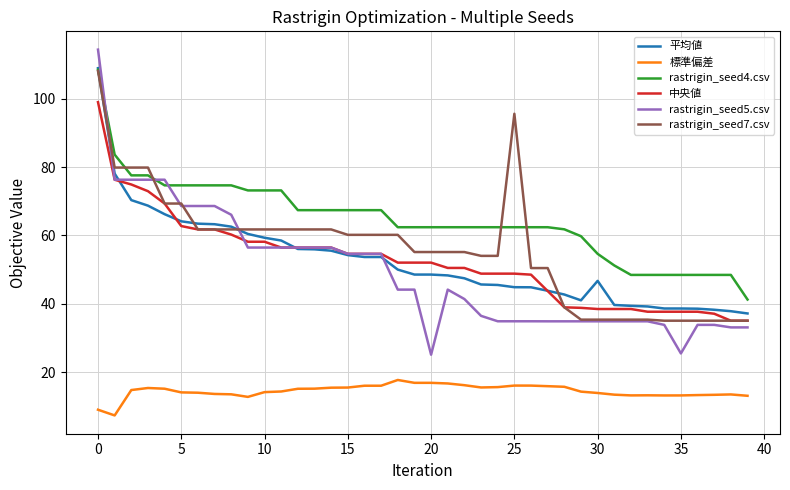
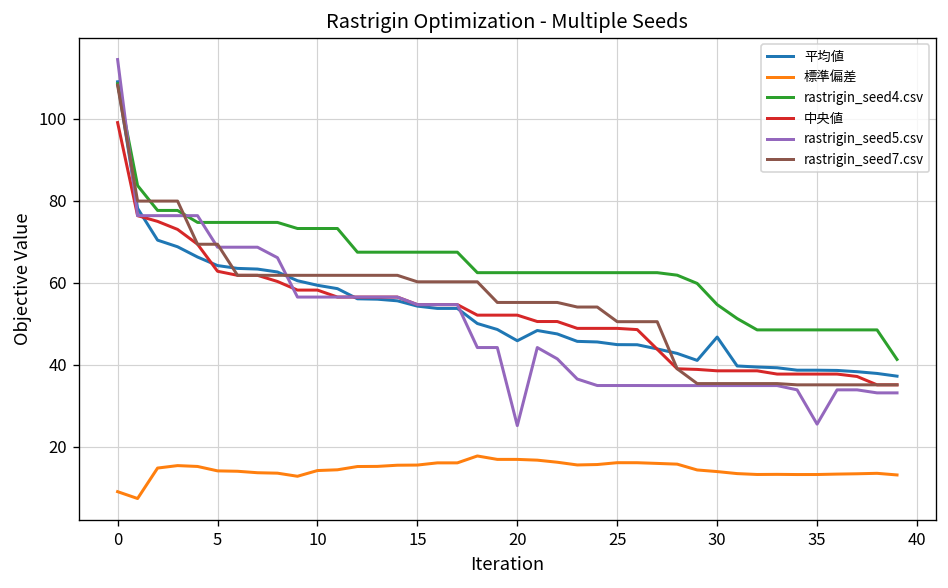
  {
    "平均値": {
      "5": 64,
      "10": 59,
-     "20": 49,
+     "20": 46,
      "25": 45,
      "30": 47,
      "35": 39
    },
    "標準偏差": {
      "0": 9,
      "5": 14,
      "10": 14,
      "15": 16,
      "20": 17,
      "25": 16,
      "30": 14,
      "35": 13
    },
    "rastrigin_seed4.csv": {
      "5": 75,
      "10": 73,
      "15": 67,
      "20": 62,
      "25": 62,
      "30": 55,
      "35": 48
    },
    "中央値": {
      "0": 99,
      "5": 63,
      "10": 58,
      "20": 52,
      "25": 49,
      "30": 38,
      "35": 38
    },
    "rastrigin_seed5.csv": {
      "0": 114,
      "10": 56,
      "20": 25,
      "25": 35,
      "35": 25
    },
    "rastrigin_seed7.csv": {
      "10": 62,
      "15": 60,
      "20": 55,
-     "25": 96,
+     "25": 50,
      "35": 35
    }
  }
